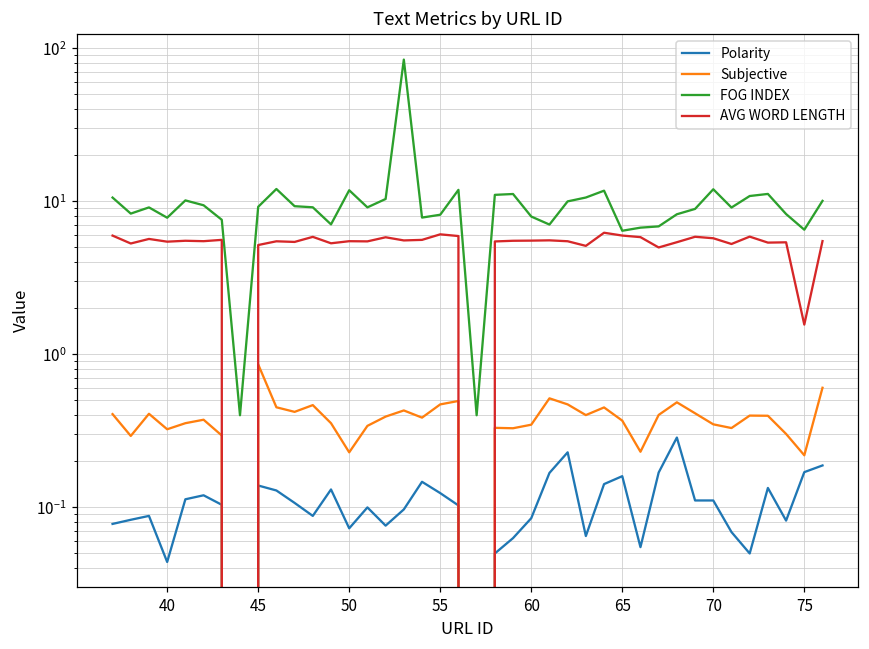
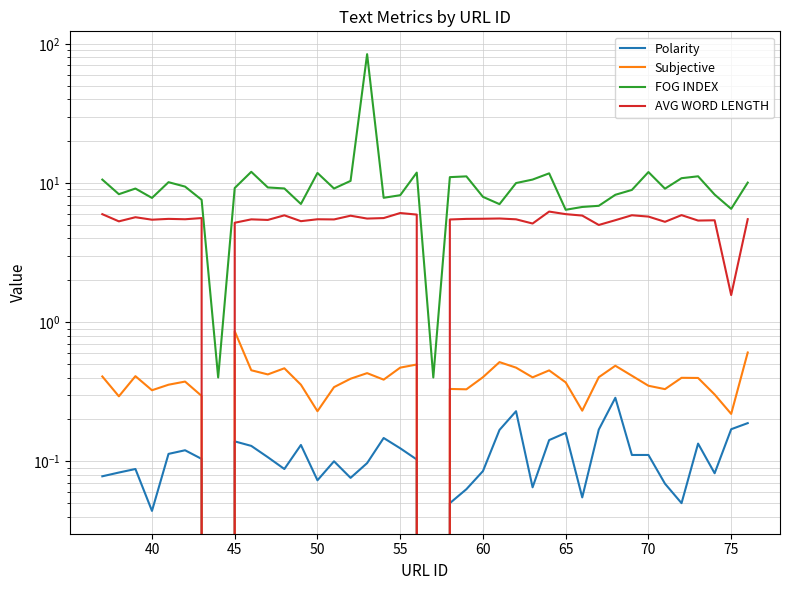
  {
    "Polarity": {
      "40": 0.044,
      "45": 0.14,
      "50": 0.07,
      "55": 0.12,
      "60": 0.09,
      "65": 0.16,
      "70": 0.11,
      "75": 0.17
    },
    "Subjective": {
      "40": 0.32,
      "45": 0.9,
      "50": 0.23,
      "55": 0.47,
-     "60": 0.35,
+     "60": 0.40,
      "65": 0.37,
      "70": 0.35,
      "75": 0.22
    },
    "FOG INDEX": {
      "40": 8,
      "45": 9,
      "50": 12,
      "55": 8,
      "60": 8,
      "65": 6,
      "70": 12,
      "75": 7
    },
    "AVG WORD LENGTH": {
      "40": 5.4,
      "45": 5.2,
      "50": 5.5,
      "55": 6,
      "60": 5.5,
      "65": 6.0,
      "70": 5.7,
      "75": 1.6
    }
  }
